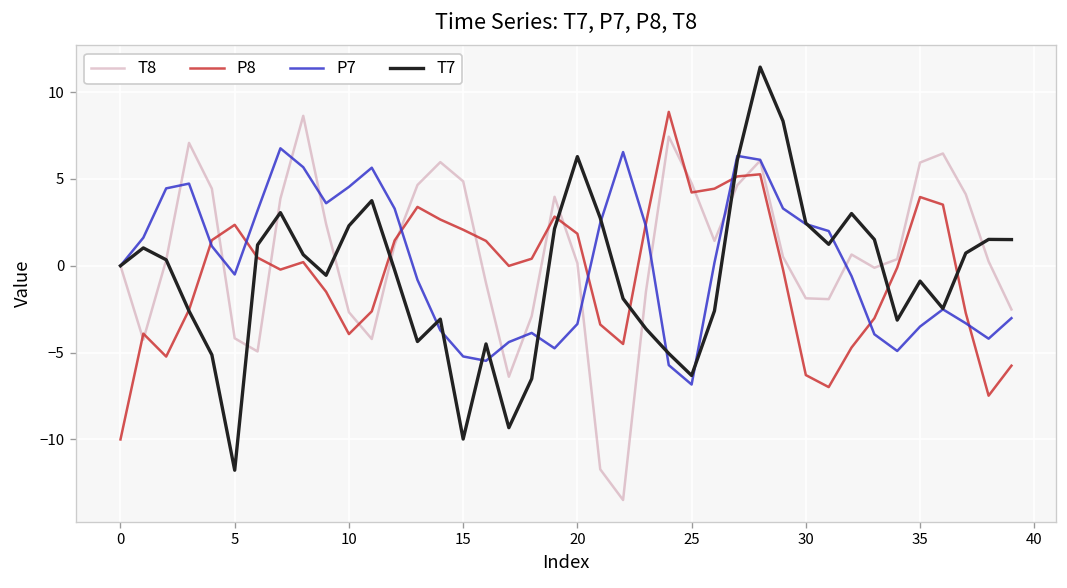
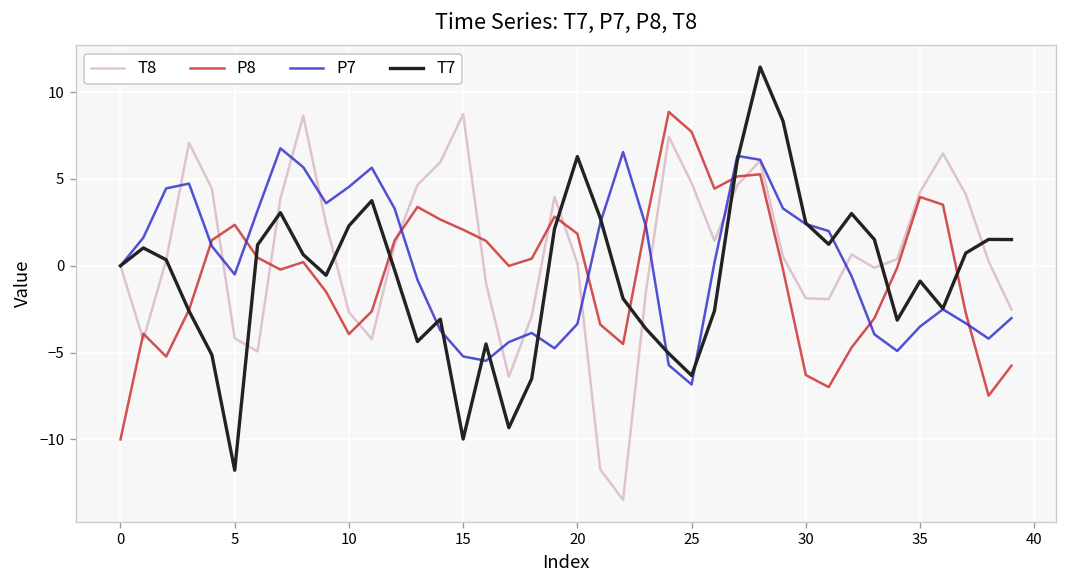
  {
    "T8": {
      "5": -4.2,
      "10": -2.7,
-     "15": 4.9,
+     "15": 8.7,
      "20": 0.1,
      "25": 4.8,
      "30": -1.9,
-     "35": 5.9
+     "35": 4.3
    },
    "P8": {
      "0": -10.0,
      "5": 2.4,
      "10": -3.9,
      "15": 2.1,
      "20": 1.8,
-     "25": 4.2,
+     "25": 7.7,
      "30": -6.3,
      "35": 4.0
    },
    "P7": {
      "5": -0.5,
      "10": 4.5,
      "15": -5.2,
      "20": -3.4,
      "25": -6.8,
      "35": -3.5
    },
    "T7": {
      "5": -11.8,
      "10": 2.3,
      "15": -10.0,
      "20": 6.3,
      "25": -6.3,
      "35": -0.9
    }
  }
